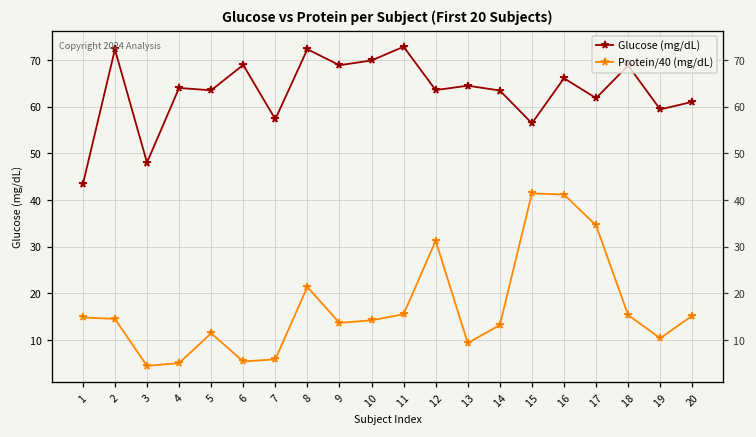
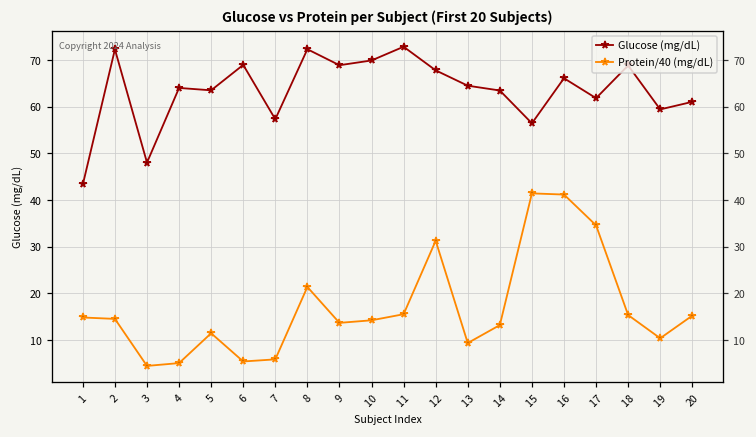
  {
    "Glucose (mg/dL)": {
      "1": 43,
      "3": 48,
      "4": 64,
      "5": 64,
      "6": 69,
      "7": 57,
      "8": 72,
      "9": 69,
      "10": 70,
      "11": 73,
-     "12": 64,
+     "12": 68,
      "13": 65,
      "14": 64,
      "15": 56,
      "16": 66,
      "17": 62,
      "19": 59,
      "20": 61
    },
    "Protein/40 (mg/dL)": {
      "1": 15,
      "2": 15,
      "3": 4,
      "4": 5,
      "5": 11,
      "6": 5,
      "7": 6,
      "8": 21,
      "9": 14,
      "10": 14,
      "11": 16,
      "12": 31,
      "13": 9,
      "14": 13,
      "15": 41,
      "16": 41,
      "17": 35,
      "18": 15,
      "19": 10,
      "20": 15
    }
  }
